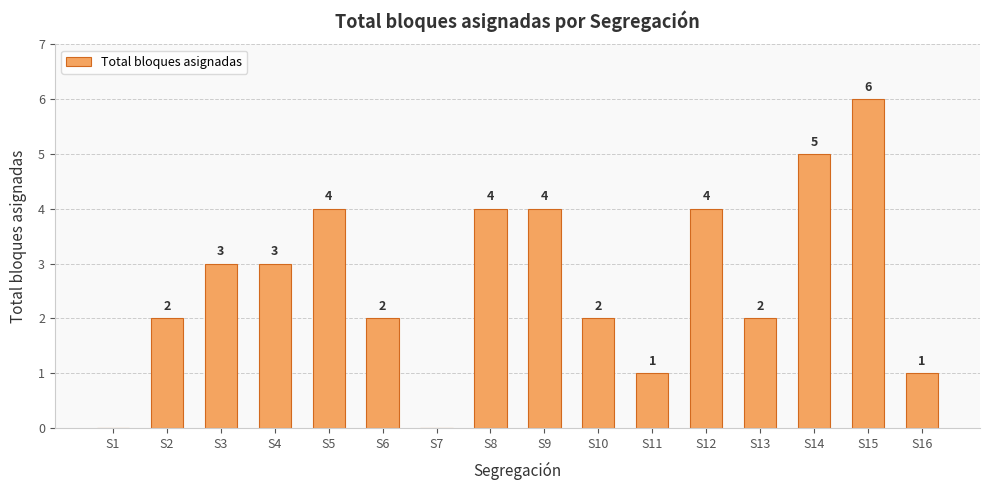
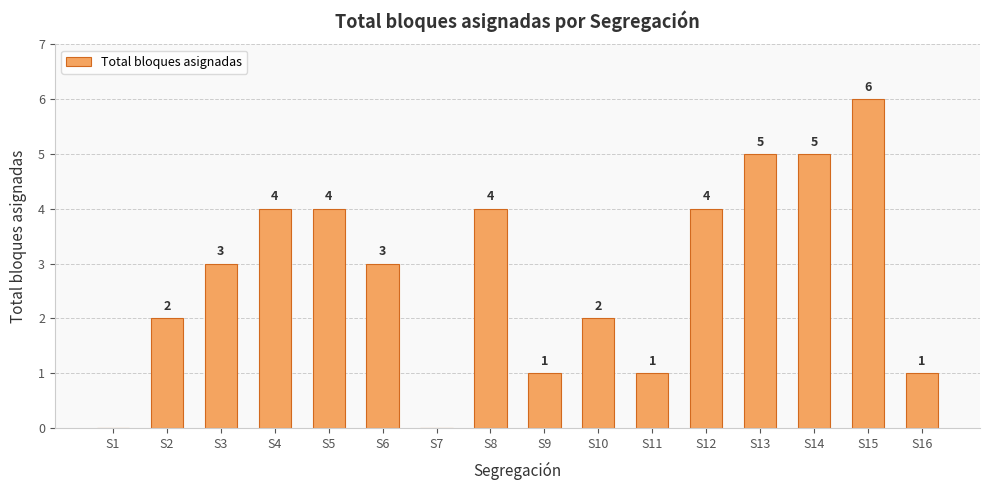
  {
    "S2": 2,
    "S3": 3,
-   "S4": 3,
+   "S4": 4,
    "S5": 4,
-   "S6": 2,
+   "S6": 3,
    "S8": 4,
-   "S9": 4,
+   "S9": 1,
    "S10": 2,
    "S11": 1,
    "S12": 4,
-   "S13": 2,
+   "S13": 5,
    "S14": 5,
    "S15": 6,
    "S16": 1
  }
